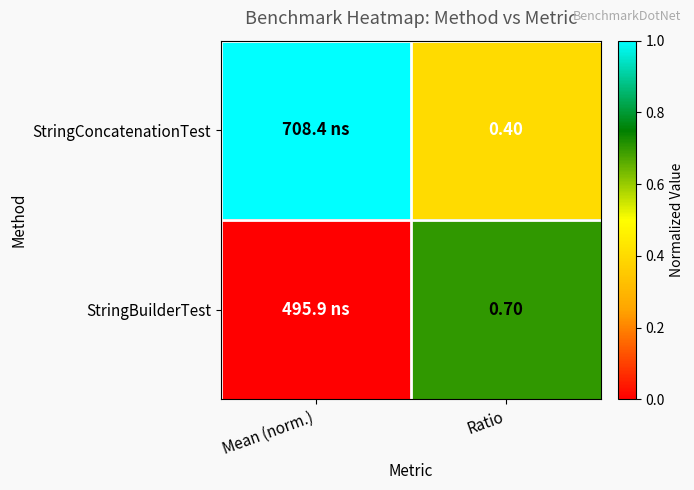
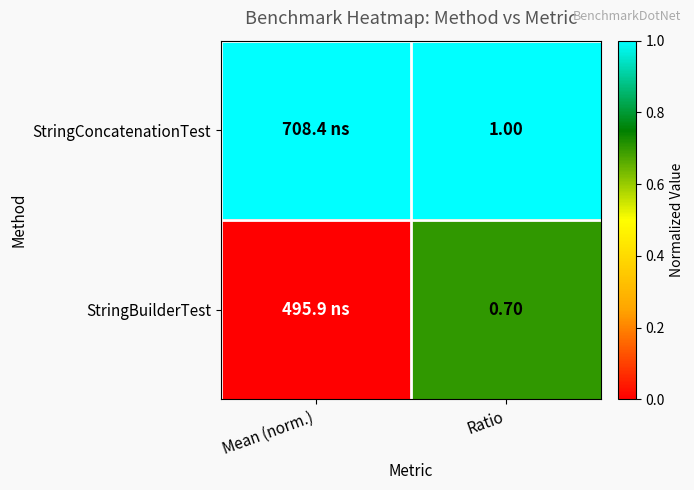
  {
    "StringConcatenationTest": {
      "Mean (norm.)": 708.4,
-     "Ratio": 0.40
+     "Ratio": 1.00
    },
    "StringBuilderTest": {
      "Mean (norm.)": 495.9,
      "Ratio": 0.70
    }
  }
